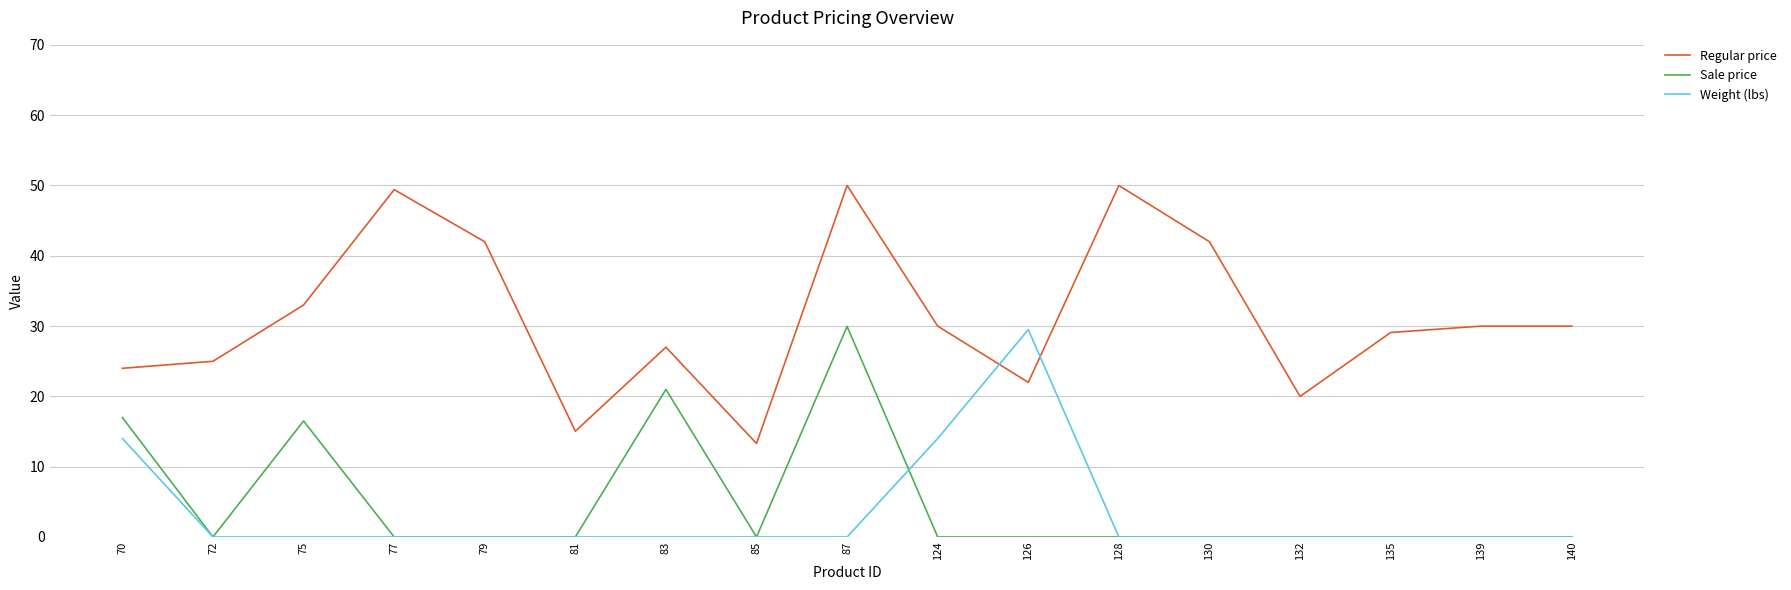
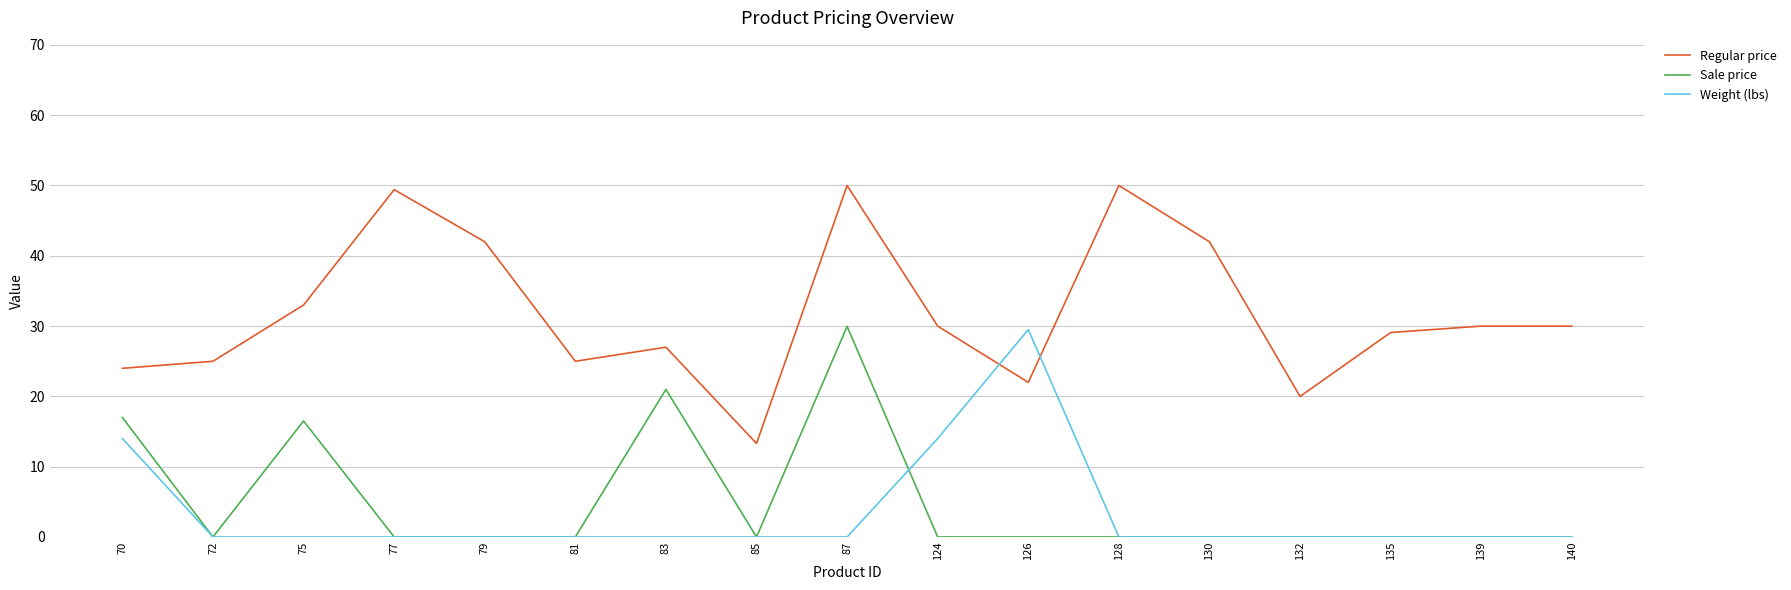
  {
    "Regular price": {
      "70": 24,
      "72": 25,
      "75": 33,
      "77": 49,
      "79": 42,
-     "81": 15,
+     "81": 25,
      "83": 27,
      "85": 13,
      "87": 50,
      "124": 30,
      "126": 22,
      "128": 50,
      "130": 42,
      "132": 20,
      "135": 29,
      "139": 30,
      "140": 30
    },
    "Sale price": {
      "70": 17,
      "75": 17,
      "83": 21,
      "87": 30,
      "124": 0,
      "126": 0
    },
    "Weight (lbs)": {
      "70": 14,
      "75": 0,
      "83": 0,
      "87": 0,
      "124": 14,
      "126": 30
    }
  }
